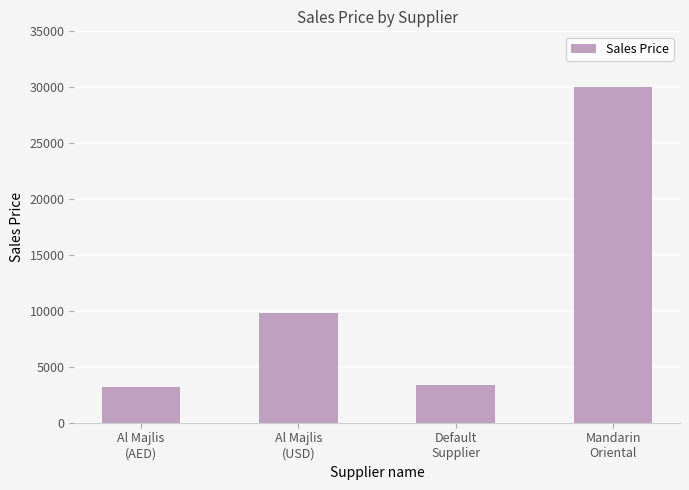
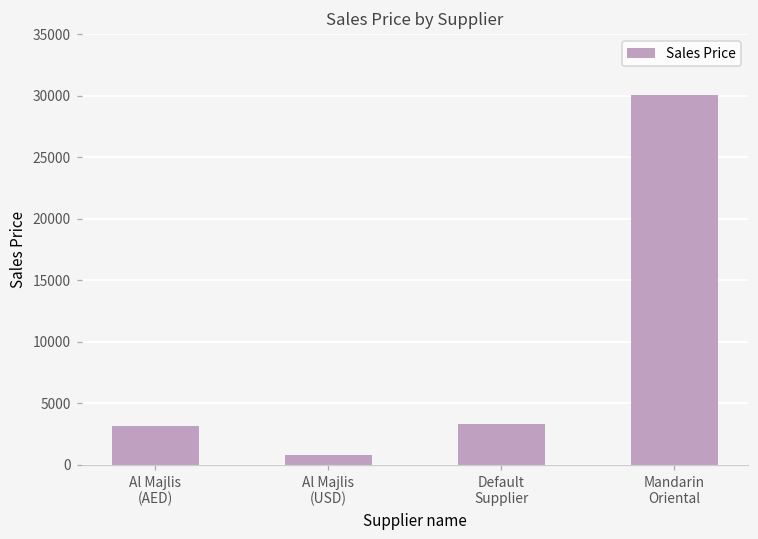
  {
    "Al Majlis (AED)": 3200,
-   "Al Majlis (USD)": 9800,
+   "Al Majlis (USD)": 800,
    "Default Supplier": 3400,
    "Mandarin Oriental": 30100
  }
